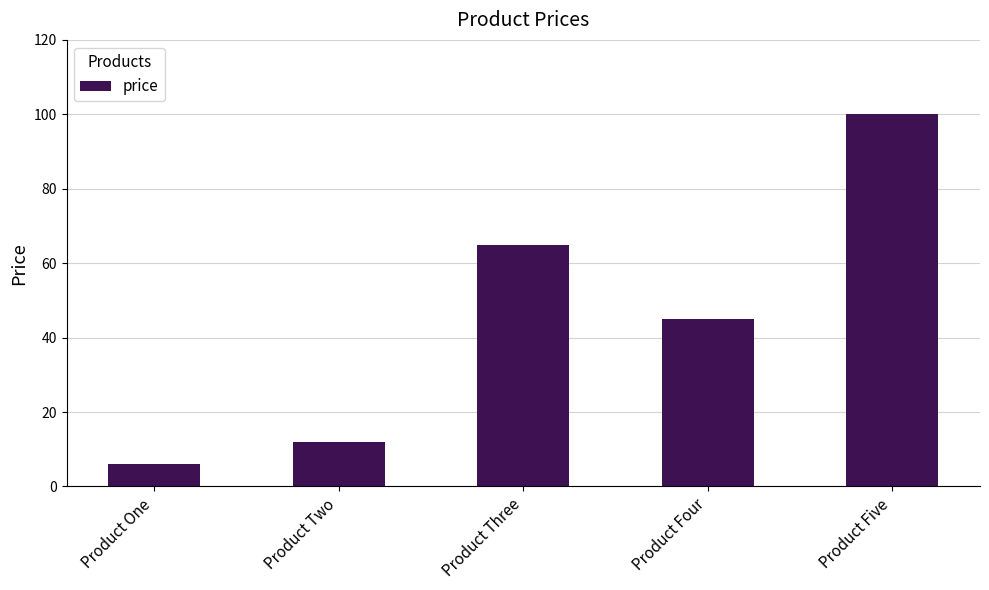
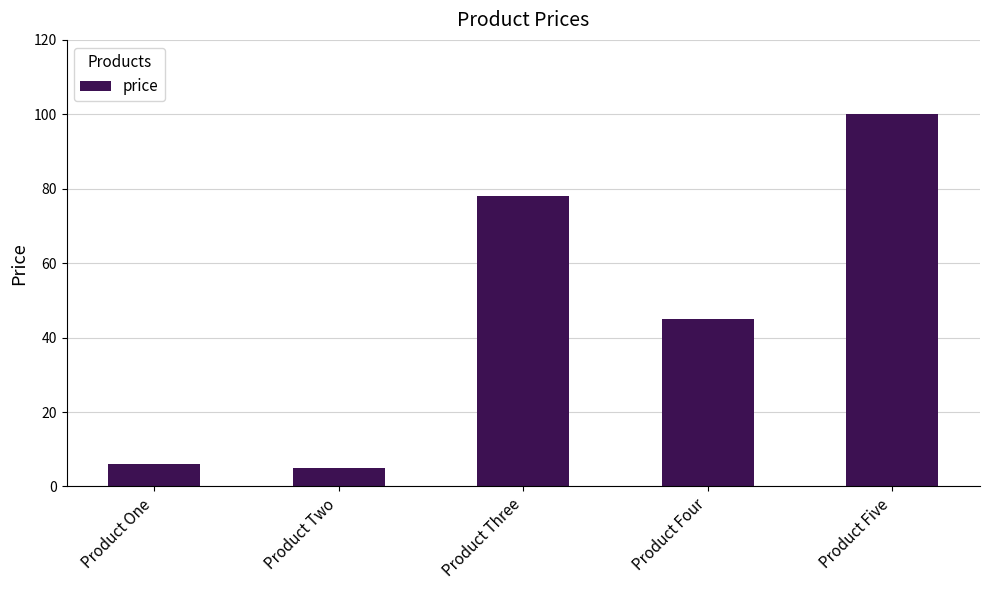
  {
    "Product One": 6,
-   "Product Two": 12,
-   "Product Three": 65,
+   "Product Two": 5,
+   "Product Three": 78,
    "Product Four": 45,
    "Product Five": 100
  }
